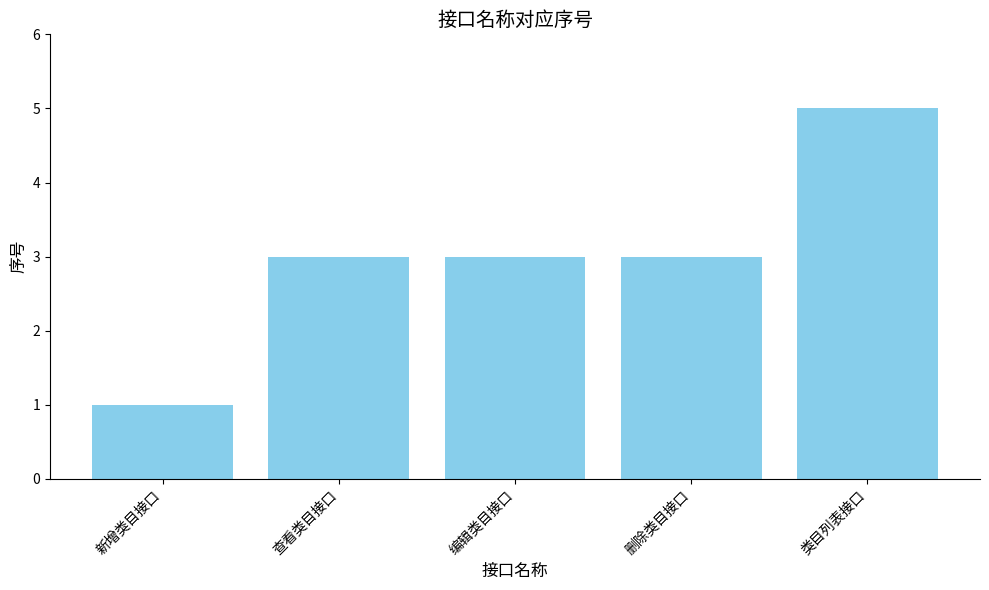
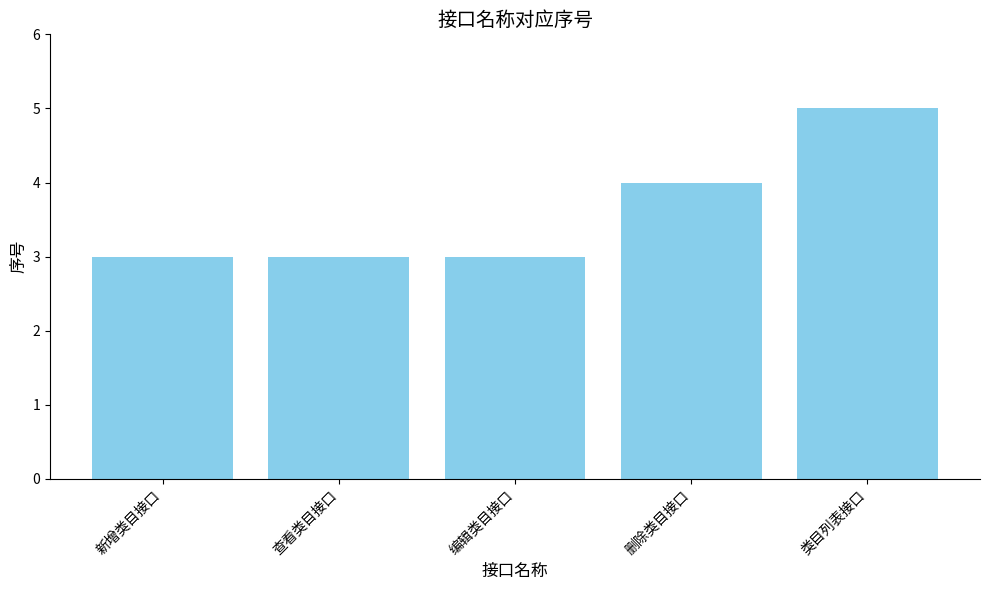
  {
-   "新增类目接口": 1,
+   "新增类目接口": 3,
    "查看类目接口": 3,
    "编辑类目接口": 3,
-   "删除类目接口": 3,
+   "删除类目接口": 4,
    "类目列表接口": 5
  }
